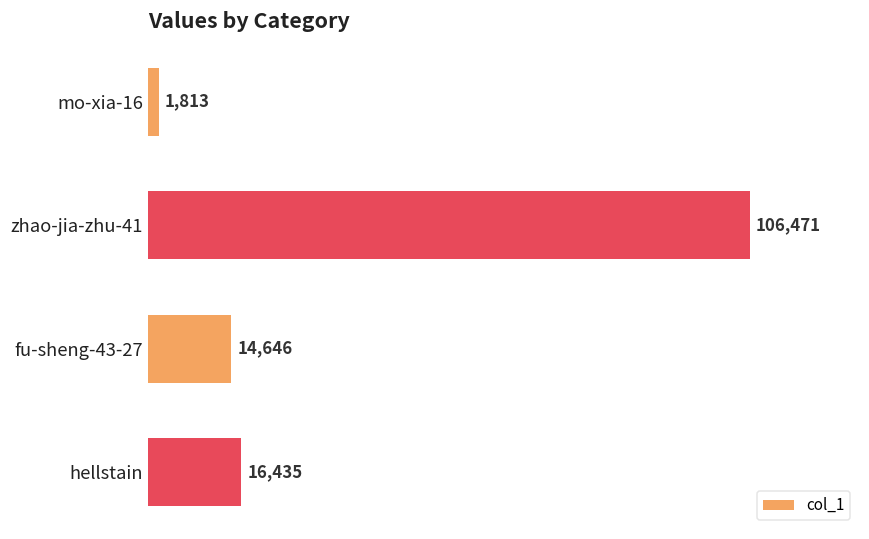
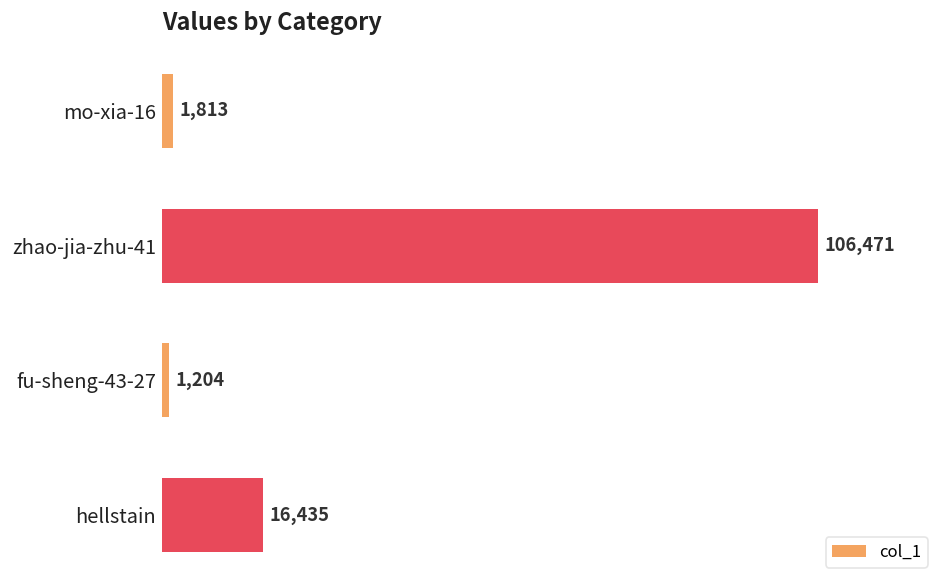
  {
    "mo-xia-16": "1,813",
    "zhao-jia-zhu-41": "106,471",
-   "fu-sheng-43-27": "14,646",
+   "fu-sheng-43-27": "1,204",
    "hellstain": "16,435"
  }
